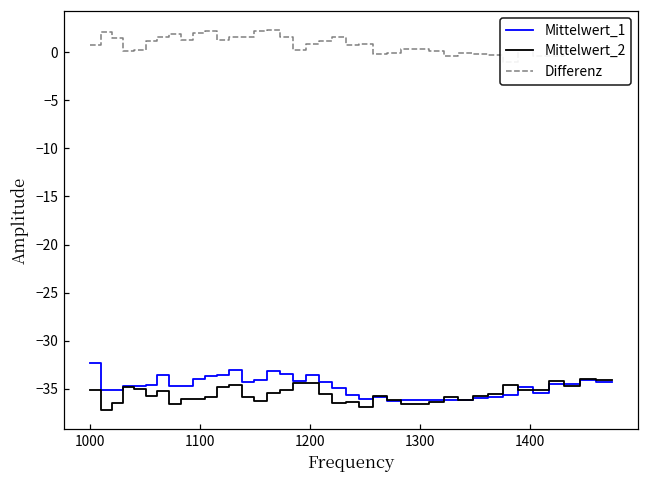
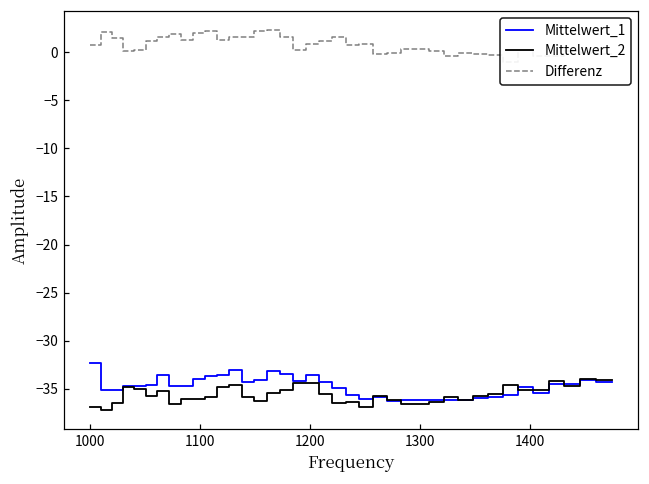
  {
    "Mittelwert_1": {
      "1000": -32
    },
    "Mittelwert_2": {
-     "1000": -35
+     "1000": -37
    },
    "Differenz": {
      "1000": 1
    }
  }
